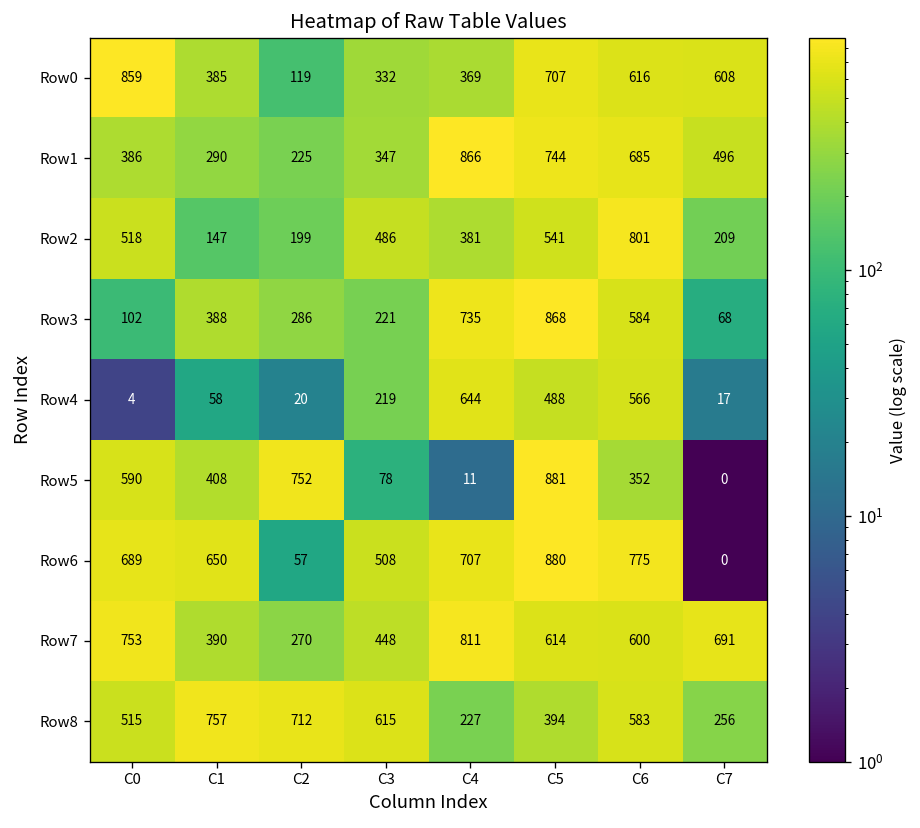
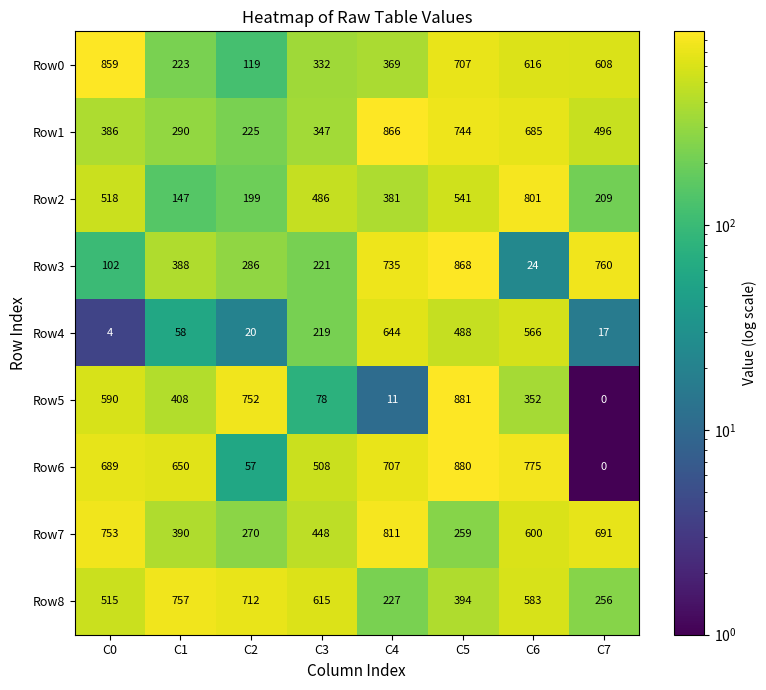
  {
    "Row0": {
      "C0": 859,
-     "C1": 385,
+     "C1": 223,
      "C2": 119,
      "C3": 332,
      "C4": 369,
      "C5": 707,
      "C6": 616,
      "C7": 608
    },
    "Row1": {
      "C0": 386,
      "C1": 290,
      "C2": 225,
      "C3": 347,
      "C4": 866,
      "C5": 744,
      "C6": 685,
      "C7": 496
    },
    "Row2": {
      "C0": 518,
      "C1": 147,
      "C2": 199,
      "C3": 486,
      "C4": 381,
      "C5": 541,
      "C6": 801,
      "C7": 209
    },
    "Row3": {
      "C0": 102,
      "C1": 388,
      "C2": 286,
      "C3": 221,
      "C4": 735,
      "C5": 868,
-     "C6": 584,
-     "C7": 68
+     "C6": 24,
+     "C7": 760
    },
    "Row4": {
      "C0": 4,
      "C1": 58,
      "C2": 20,
      "C3": 219,
      "C4": 644,
      "C5": 488,
      "C6": 566,
      "C7": 17
    },
    "Row5": {
      "C0": 590,
      "C1": 408,
      "C2": 752,
      "C3": 78,
      "C4": 11,
      "C5": 881,
      "C6": 352,
      "C7": 0
    },
    "Row6": {
      "C0": 689,
      "C1": 650,
      "C2": 57,
      "C3": 508,
      "C4": 707,
      "C5": 880,
      "C6": 775,
      "C7": 0
    },
    "Row7": {
      "C0": 753,
      "C1": 390,
      "C2": 270,
      "C3": 448,
      "C4": 811,
-     "C5": 614,
+     "C5": 259,
      "C6": 600,
      "C7": 691
    },
    "Row8": {
      "C0": 515,
      "C1": 757,
      "C2": 712,
      "C3": 615,
      "C4": 227,
      "C5": 394,
      "C6": 583,
      "C7": 256
    }
  }
